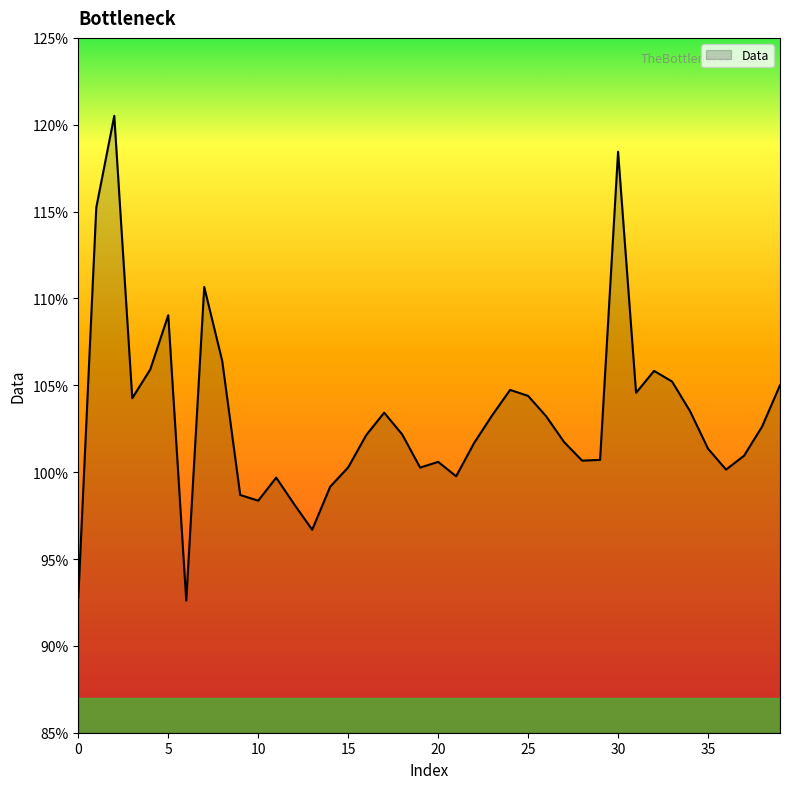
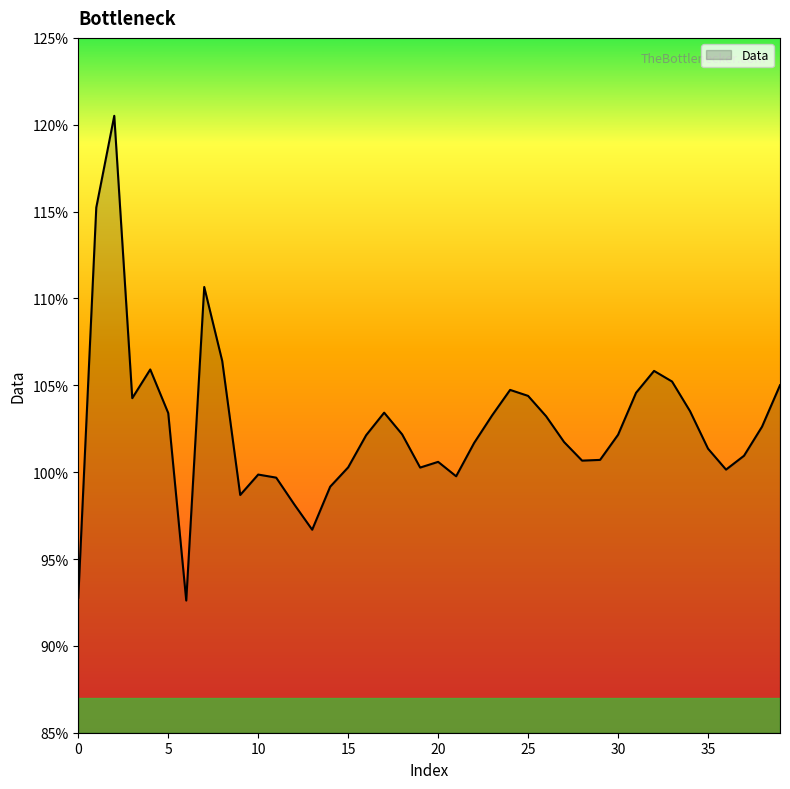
  {
    "0": "92.8%",
-   "5": "109.0%",
-   "10": "98.4%",
+   "5": "103.4%",
+   "10": "99.9%",
    "15": "100.3%",
    "20": "100.6%",
    "25": "104.4%",
-   "30": "118.4%",
+   "30": "102.2%",
    "35": "101.4%"
  }
